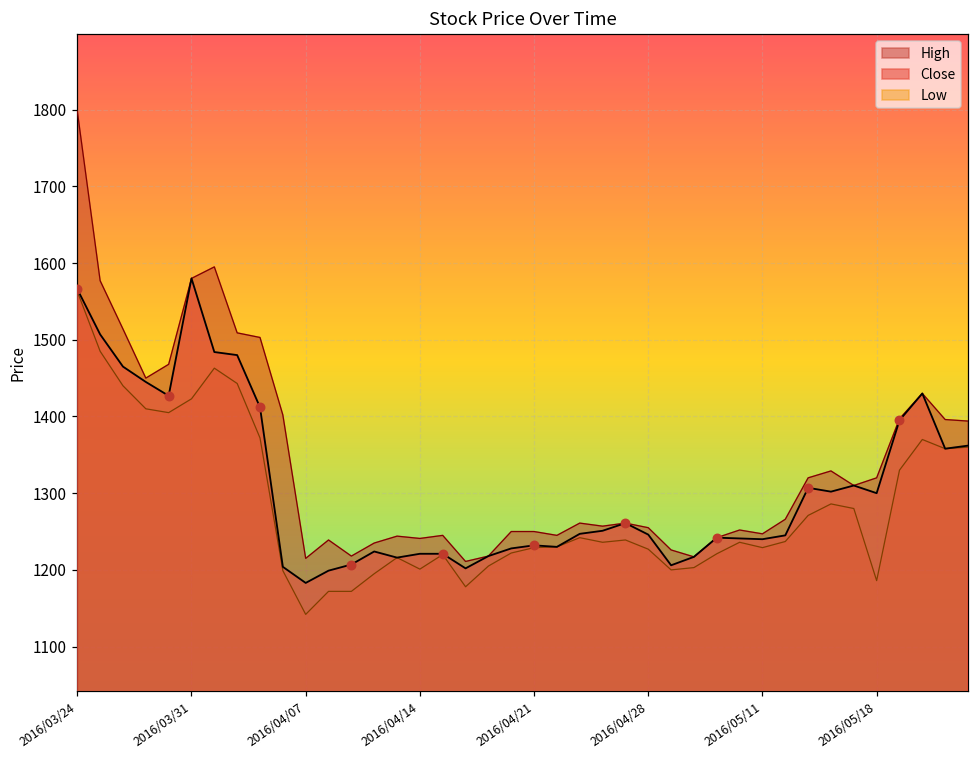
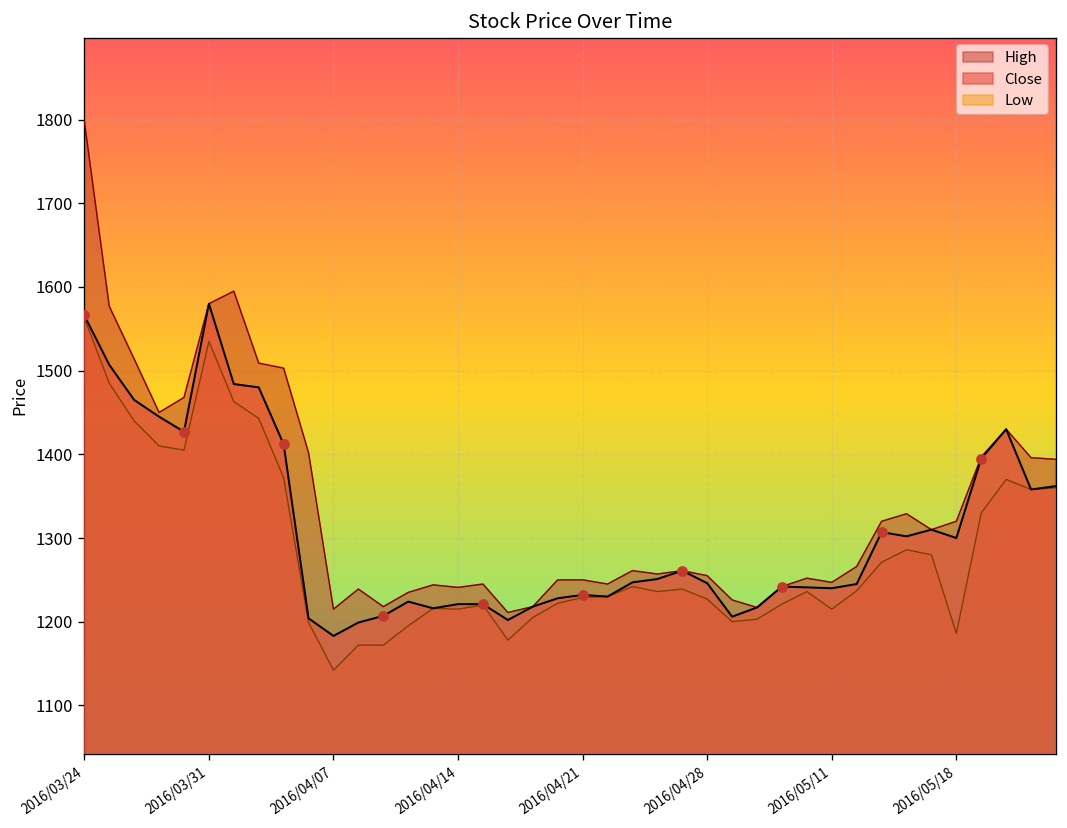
  {
    "Low": {
-     "2016/03/31": 1420,
+     "2016/03/31": 1540,
      "2016/04/07": 1140,
-     "2016/04/14": 1200,
+     "2016/04/14": 1220,
      "2016/04/28": 1230,
-     "2016/05/11": 1230,
+     "2016/05/11": 1220,
      "2016/05/18": 1190
    }
  }
